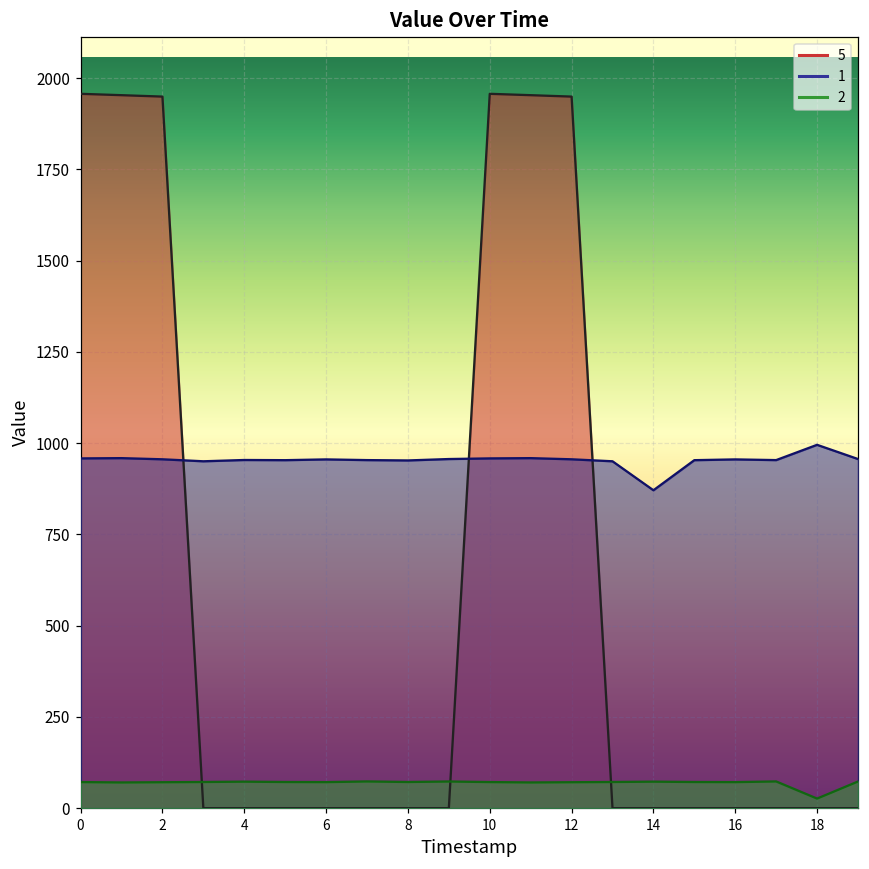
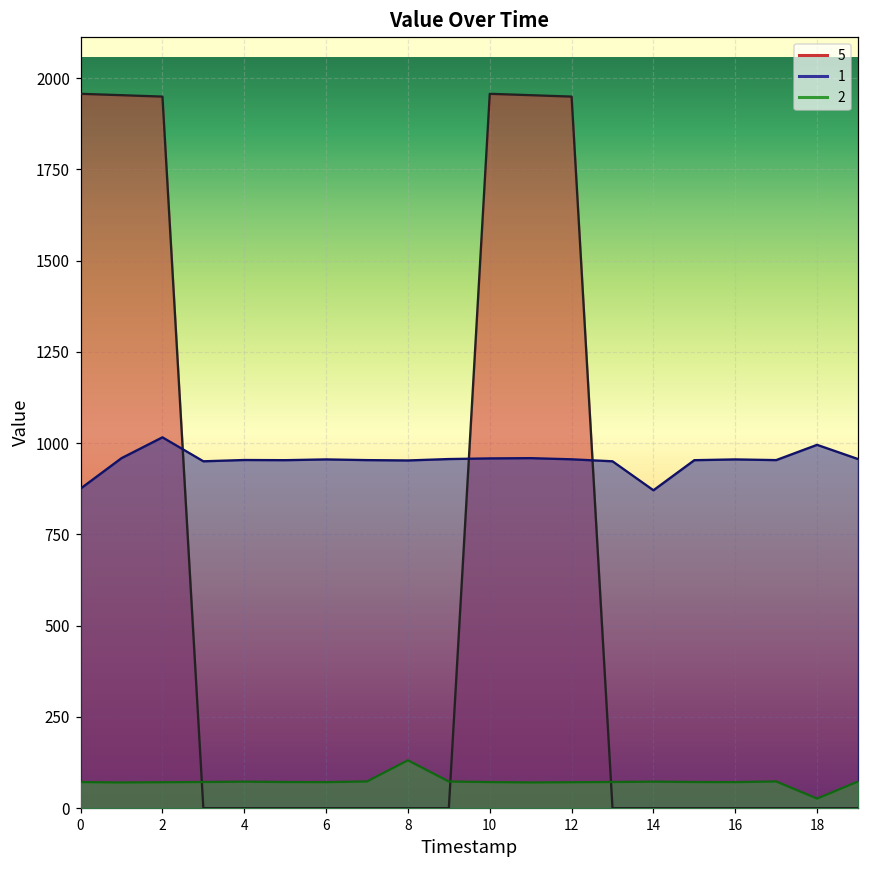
  {
    "5": {
      "0": 1960,
      "2": 1950,
      "4": 0,
      "6": 0,
      "8": 0,
      "10": 1960,
      "12": 1950,
      "14": 0,
      "16": 0,
      "18": 0
    },
    "1": {
-     "0": 960,
-     "2": 960,
+     "0": 880,
+     "2": 1020,
      "4": 950,
      "6": 960,
      "8": 950,
      "10": 960,
      "12": 960,
      "14": 870,
      "16": 960,
      "18": 1000
    },
    "2": {
      "0": 70,
      "2": 70,
      "4": 70,
      "6": 70,
-     "8": 70,
+     "8": 130,
      "10": 70,
      "12": 70,
      "14": 70,
      "16": 70,
      "18": 30
    }
  }
